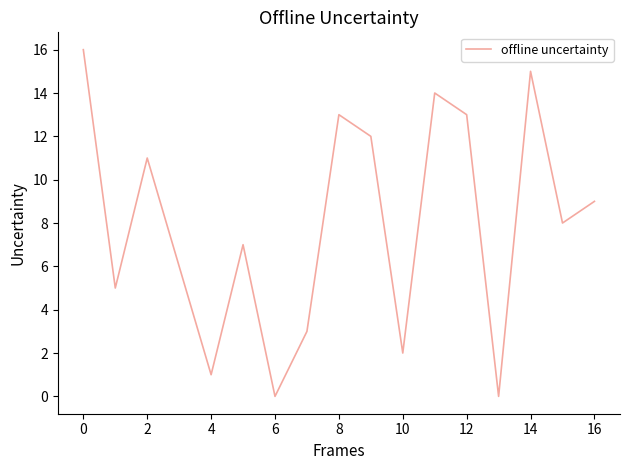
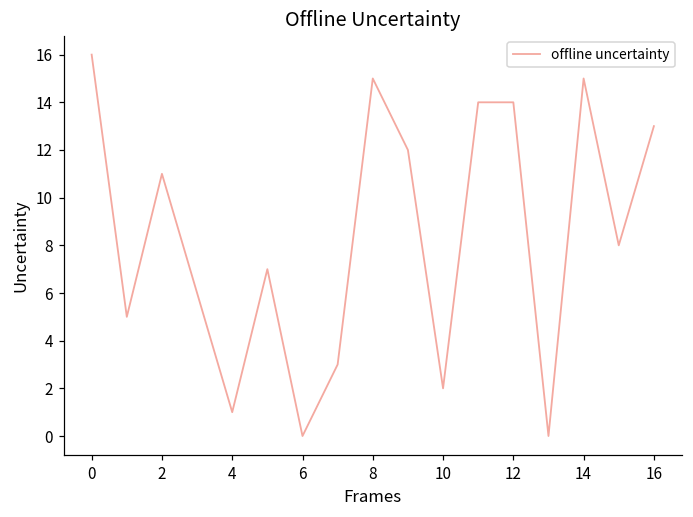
  {
    "0": 16,
    "2": 11,
    "4": 1,
    "6": 0,
-   "8": 13,
+   "8": 15,
    "10": 2,
-   "12": 13,
+   "12": 14,
    "14": 15,
-   "16": 9
+   "16": 13
  }
